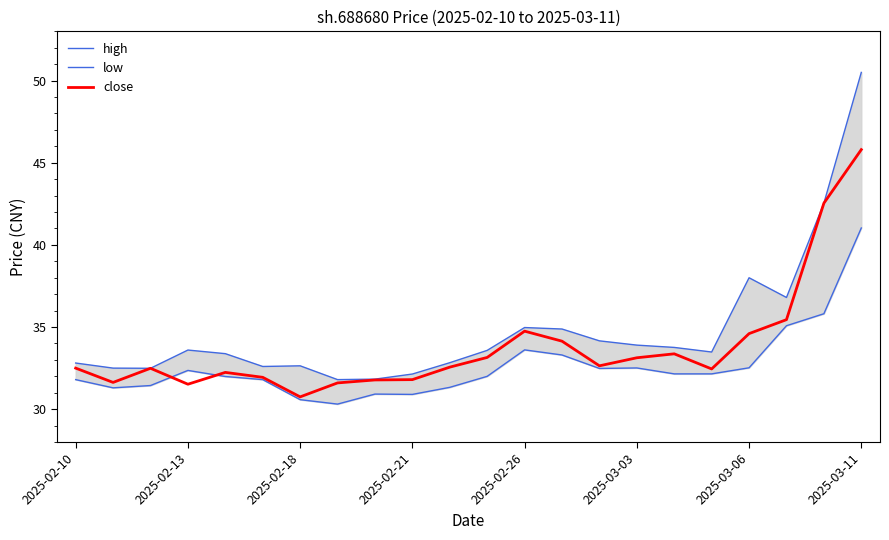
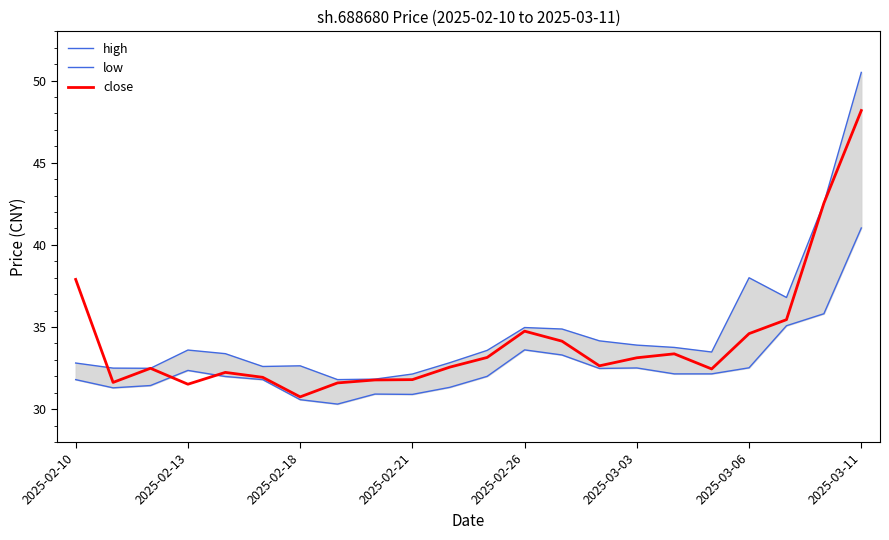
  {
    "close": {
-     "2025-02-10": 32.5,
+     "2025-02-10": 37.9,
      "2025-02-13": 31.5,
      "2025-02-18": 30.8,
      "2025-02-21": 31.8,
      "2025-02-26": 34.8,
      "2025-03-03": 33.1,
      "2025-03-06": 34.6,
-     "2025-03-11": 45.8
+     "2025-03-11": 48.2
    }
  }
